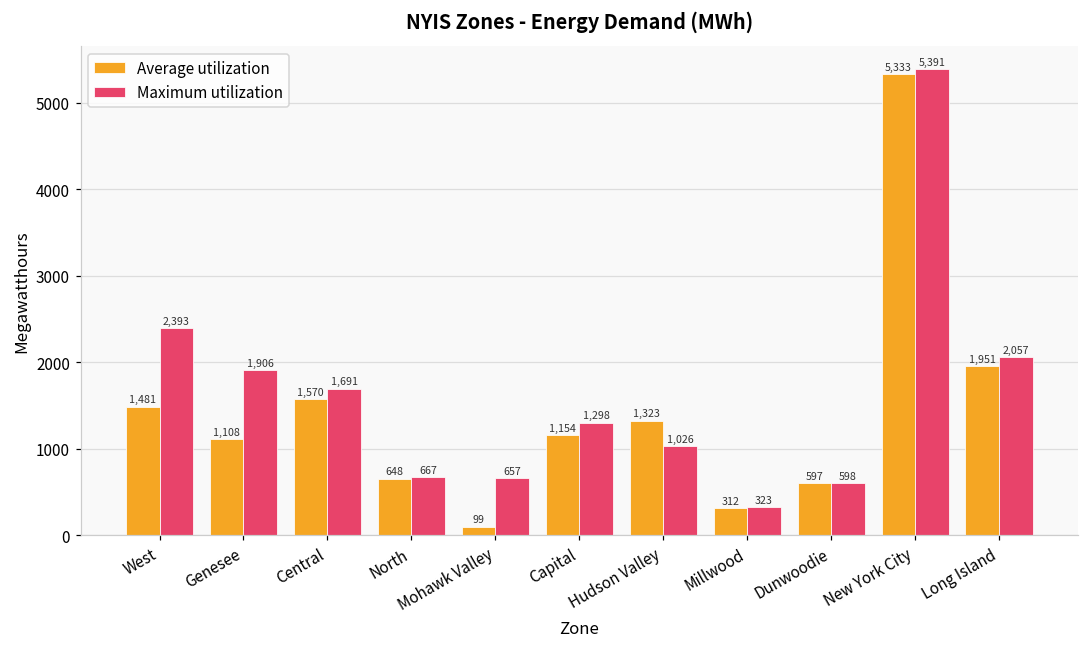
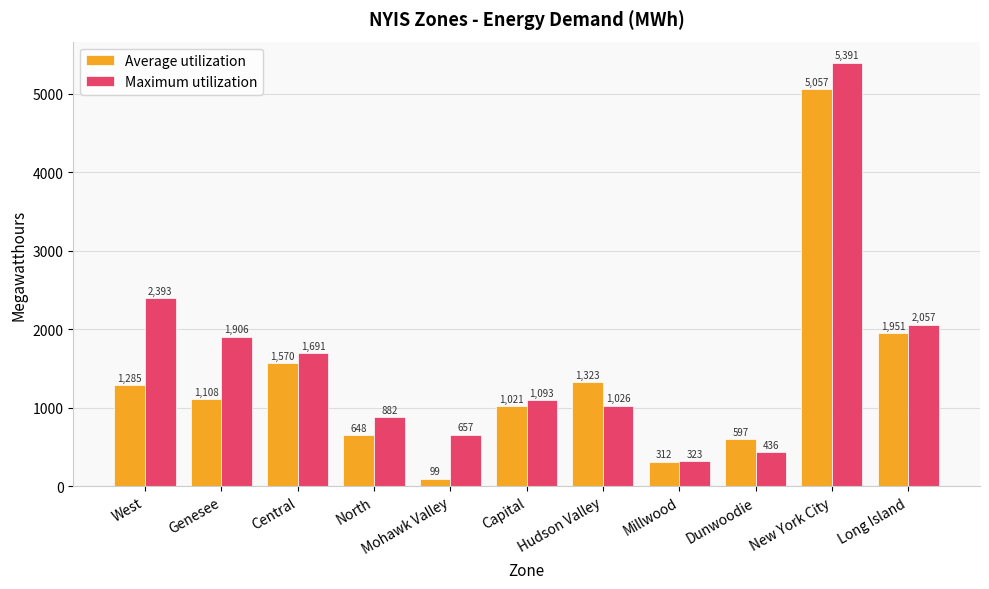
  {
    "Average utilization": {
-     "West": "1,481",
+     "West": "1,285",
      "Genesee": "1,108",
      "Central": "1,570",
      "North": "648",
      "Mohawk Valley": "99",
-     "Capital": "1,154",
+     "Capital": "1,021",
      "Hudson Valley": "1,323",
      "Millwood": "312",
      "Dunwoodie": "597",
-     "New York City": "5,333",
+     "New York City": "5,057",
      "Long Island": "1,951"
    },
    "Maximum utilization": {
      "West": "2,393",
      "Genesee": "1,906",
      "Central": "1,691",
-     "North": "667",
+     "North": "882",
      "Mohawk Valley": "657",
-     "Capital": "1,298",
+     "Capital": "1,093",
      "Hudson Valley": "1,026",
      "Millwood": "323",
-     "Dunwoodie": "598",
+     "Dunwoodie": "436",
      "New York City": "5,391",
      "Long Island": "2,057"
    }
  }
